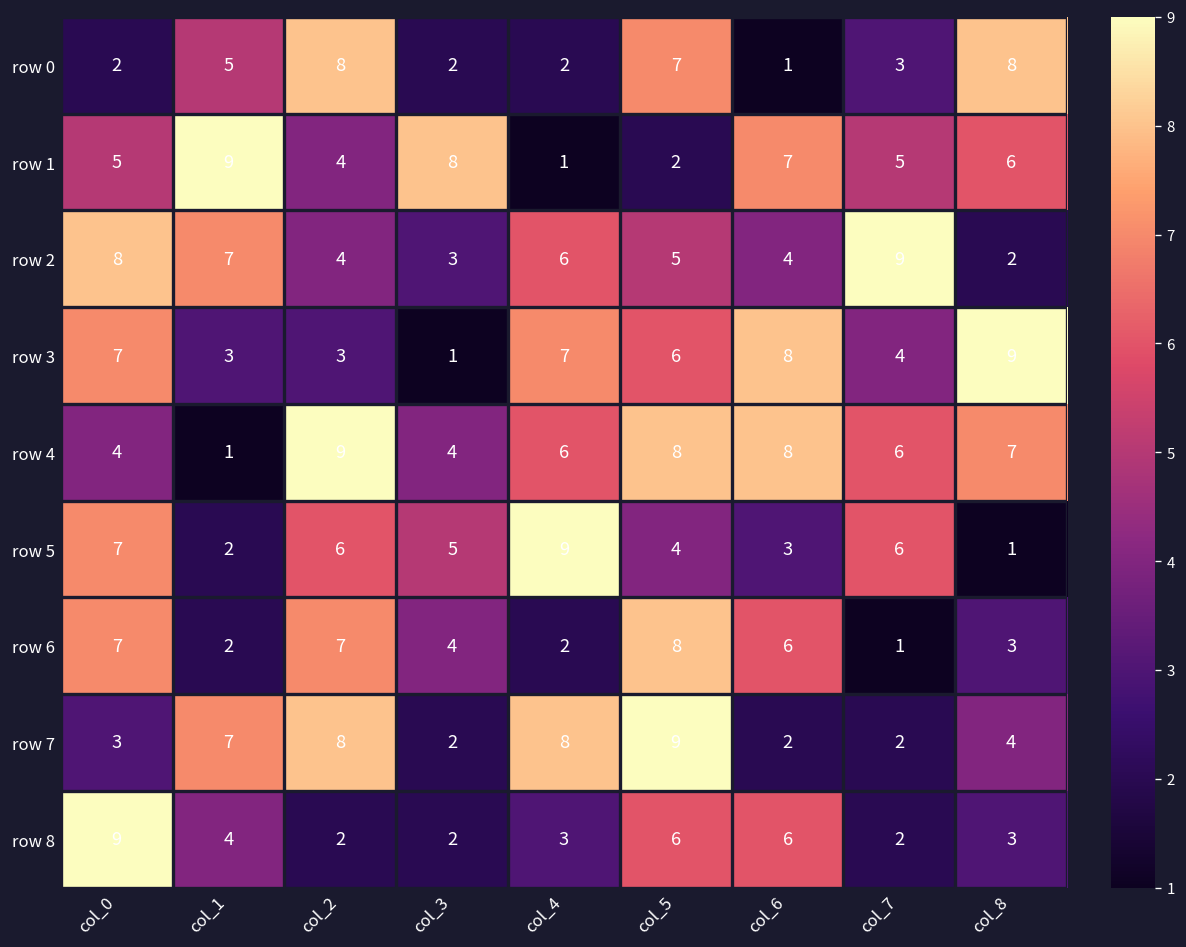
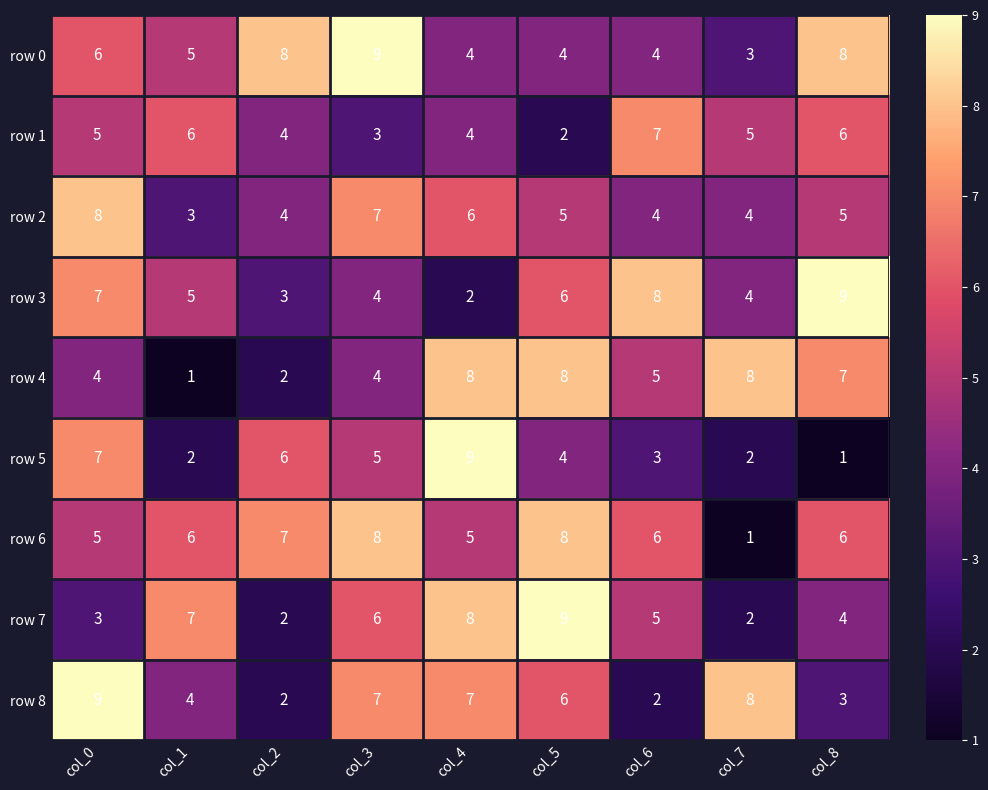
  {
    "row 0": {
-     "col_0": 2,
+     "col_0": 6,
      "col_1": 5,
      "col_2": 8,
-     "col_3": 2,
-     "col_4": 2,
-     "col_5": 7,
-     "col_6": 1,
+     "col_3": 9,
+     "col_4": 4,
+     "col_5": 4,
+     "col_6": 4,
      "col_7": 3,
      "col_8": 8
    },
    "row 1": {
      "col_0": 5,
-     "col_1": 9,
+     "col_1": 6,
      "col_2": 4,
-     "col_3": 8,
-     "col_4": 1,
+     "col_3": 3,
+     "col_4": 4,
      "col_5": 2,
      "col_6": 7,
      "col_7": 5,
      "col_8": 6
    },
    "row 2": {
      "col_0": 8,
-     "col_1": 7,
+     "col_1": 3,
      "col_2": 4,
-     "col_3": 3,
+     "col_3": 7,
      "col_4": 6,
      "col_5": 5,
      "col_6": 4,
-     "col_7": 9,
-     "col_8": 2
+     "col_7": 4,
+     "col_8": 5
    },
    "row 3": {
      "col_0": 7,
-     "col_1": 3,
+     "col_1": 5,
      "col_2": 3,
-     "col_3": 1,
-     "col_4": 7,
+     "col_3": 4,
+     "col_4": 2,
      "col_5": 6,
      "col_6": 8,
      "col_7": 4,
      "col_8": 9
    },
    "row 4": {
      "col_0": 4,
      "col_1": 1,
-     "col_2": 9,
+     "col_2": 2,
      "col_3": 4,
-     "col_4": 6,
+     "col_4": 8,
      "col_5": 8,
-     "col_6": 8,
-     "col_7": 6,
+     "col_6": 5,
+     "col_7": 8,
      "col_8": 7
    },
    "row 5": {
      "col_0": 7,
      "col_1": 2,
      "col_2": 6,
      "col_3": 5,
      "col_4": 9,
      "col_5": 4,
      "col_6": 3,
-     "col_7": 6,
+     "col_7": 2,
      "col_8": 1
    },
    "row 6": {
-     "col_0": 7,
-     "col_1": 2,
+     "col_0": 5,
+     "col_1": 6,
      "col_2": 7,
-     "col_3": 4,
-     "col_4": 2,
+     "col_3": 8,
+     "col_4": 5,
      "col_5": 8,
      "col_6": 6,
      "col_7": 1,
-     "col_8": 3
+     "col_8": 6
    },
    "row 7": {
      "col_0": 3,
      "col_1": 7,
-     "col_2": 8,
-     "col_3": 2,
+     "col_2": 2,
+     "col_3": 6,
      "col_4": 8,
      "col_5": 9,
-     "col_6": 2,
+     "col_6": 5,
      "col_7": 2,
      "col_8": 4
    },
    "row 8": {
      "col_0": 9,
      "col_1": 4,
      "col_2": 2,
-     "col_3": 2,
-     "col_4": 3,
+     "col_3": 7,
+     "col_4": 7,
      "col_5": 6,
-     "col_6": 6,
-     "col_7": 2,
+     "col_6": 2,
+     "col_7": 8,
      "col_8": 3
    }
  }
